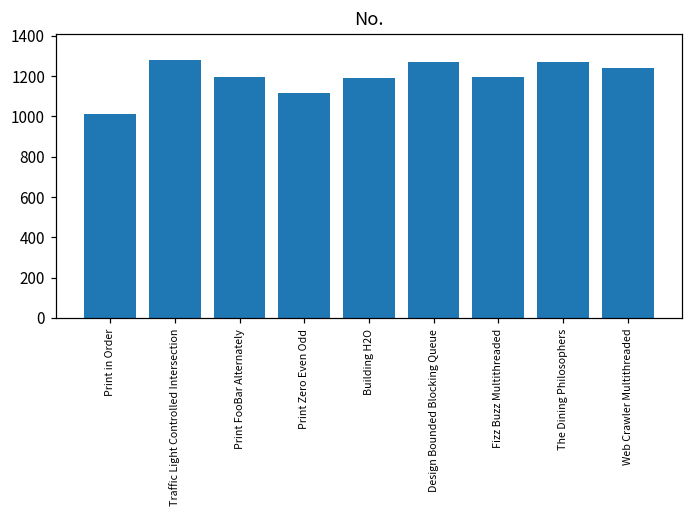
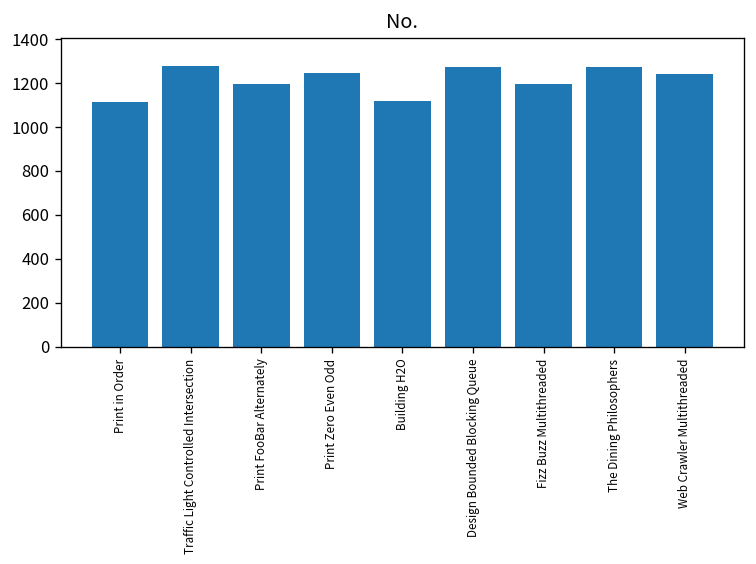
  {
-   "Print in Order": 1010,
+   "Print in Order": 1110,
    "Traffic Light Controlled Intersection": 1280,
    "Print FooBar Alternately": 1200,
-   "Print Zero Even Odd": 1120,
-   "Building H2O": 1190,
+   "Print Zero Even Odd": 1240,
+   "Building H2O": 1120,
    "Design Bounded Blocking Queue": 1270,
    "Fizz Buzz Multithreaded": 1200,
    "The Dining Philosophers": 1270,
    "Web Crawler Multithreaded": 1240
  }
